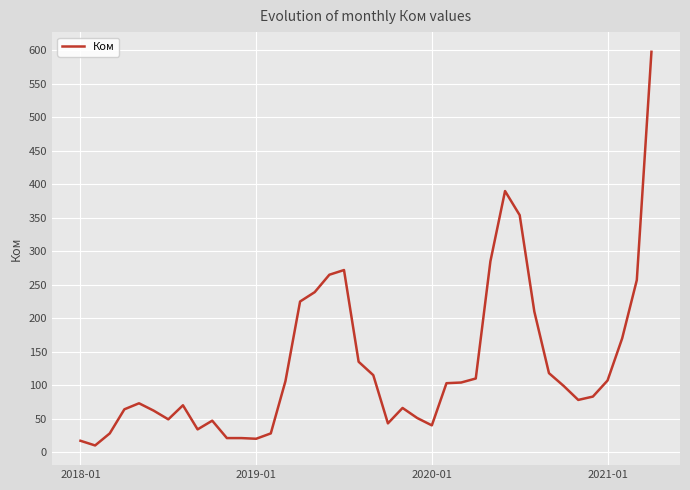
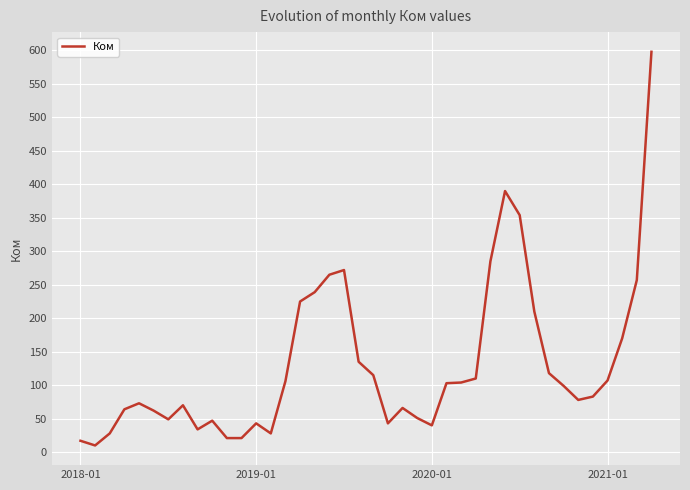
  {
    "2018-01": 20,
-   "2019-01": 20,
+   "2019-01": 40,
    "2020-01": 40,
    "2021-01": 110
  }
